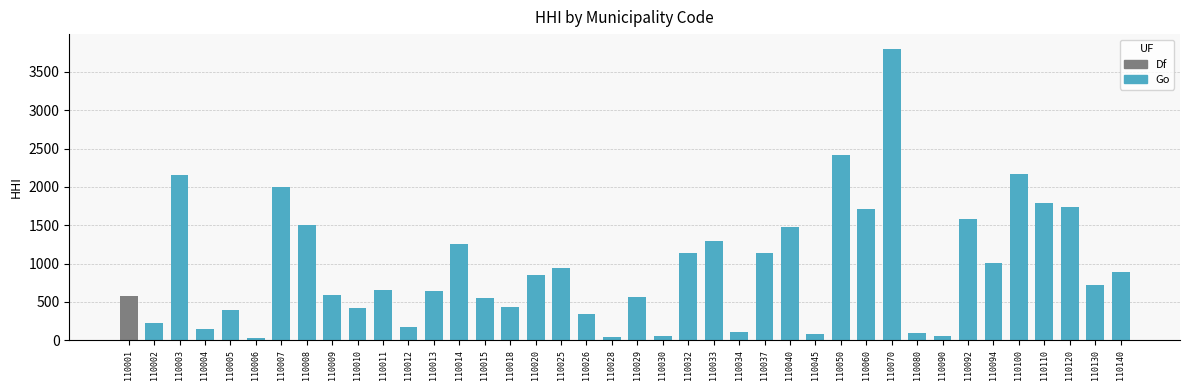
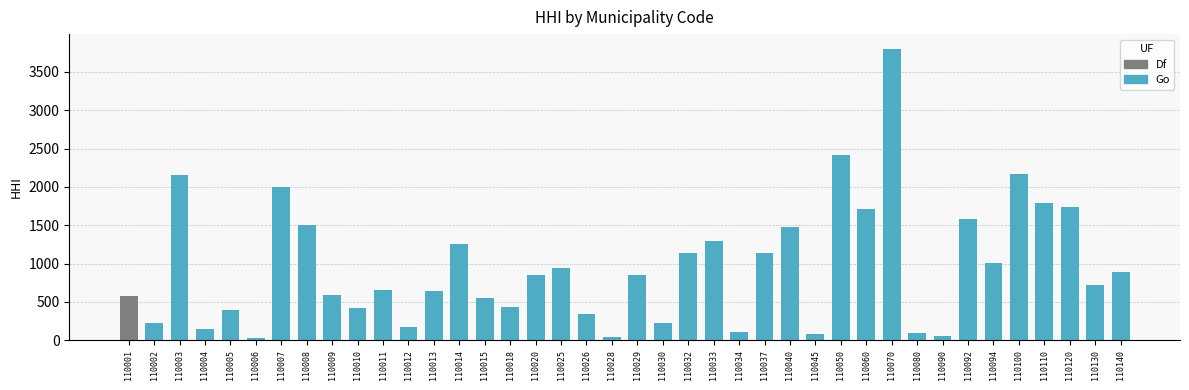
  {
    "110001": 600,
    "110002": 200,
    "110003": 2200,
    "110004": 100,
    "110005": 400,
    "110006": 0,
    "110007": 2000,
    "110008": 1500,
    "110009": 600,
    "110010": 400,
    "110011": 700,
    "110012": 200,
    "110013": 600,
    "110014": 1300,
    "110015": 500,
    "110018": 400,
    "110020": 900,
    "110025": 900,
    "110026": 300,
    "110028": 0,
-   "110029": 600,
-   "110030": 100,
+   "110029": 900,
+   "110030": 200,
    "110032": 1100,
    "110033": 1300,
    "110034": 100,
    "110037": 1100,
    "110040": 1500,
    "110045": 100,
    "110050": 2400,
    "110060": 1700,
    "110070": 3800,
    "110080": 100,
    "110090": 100,
    "110092": 1600,
    "110094": 1000,
    "110100": 2200,
    "110110": 1800,
    "110120": 1700,
    "110130": 700,
    "110140": 900
  }
